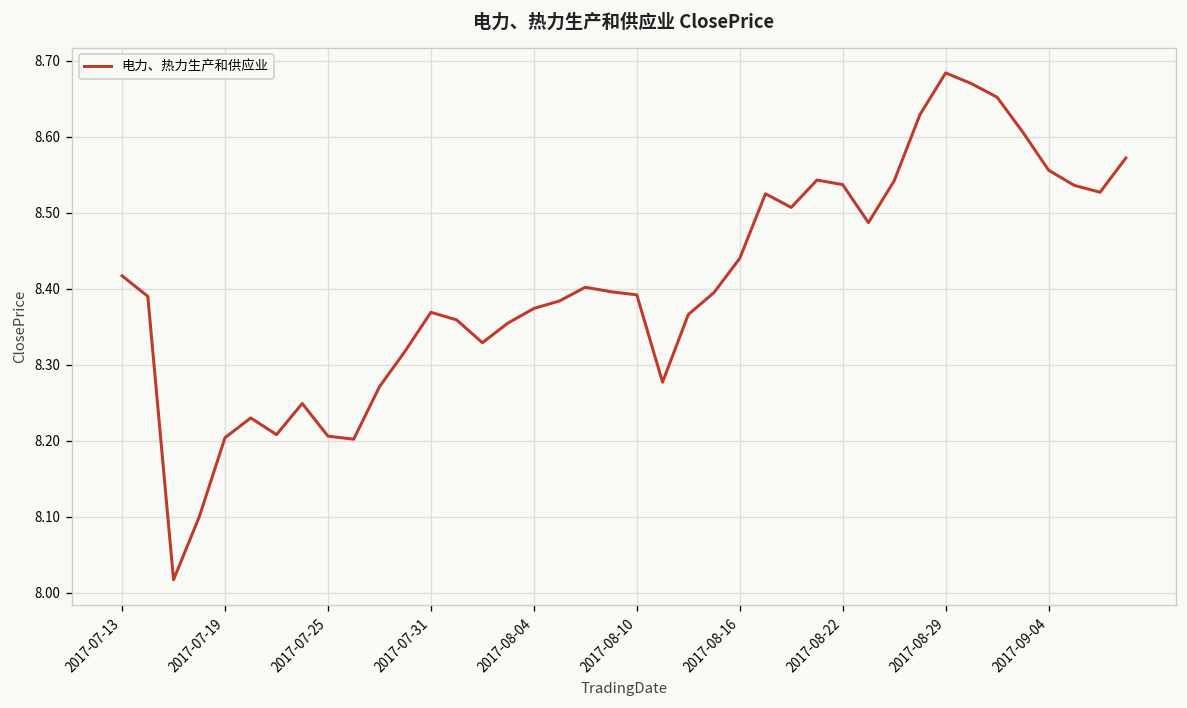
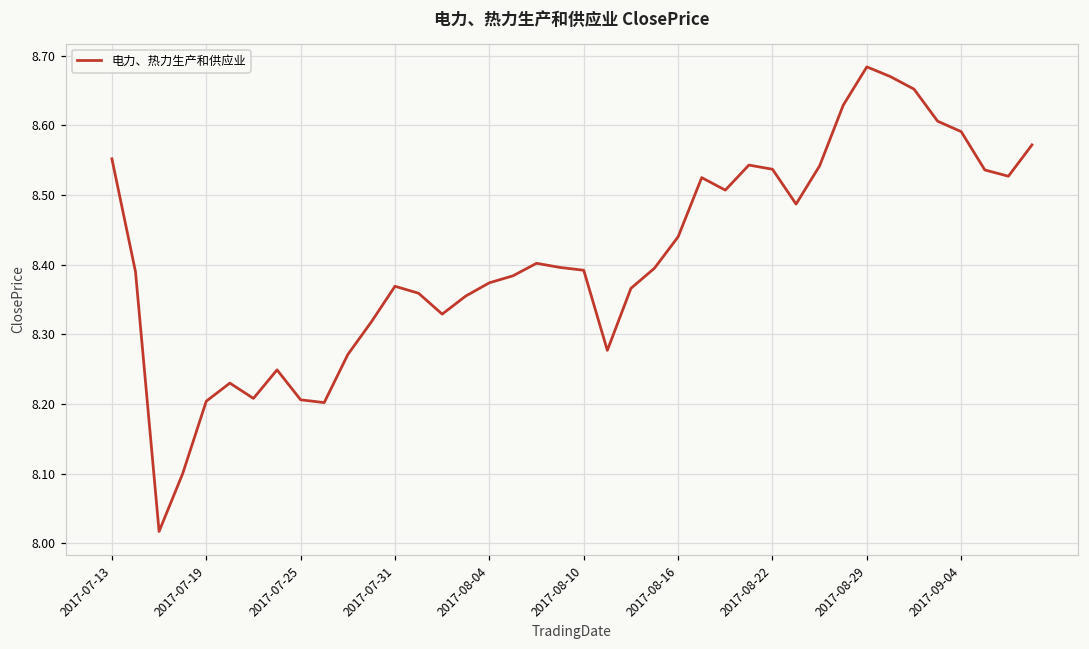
  {
-   "2017-07-13": 8.42,
+   "2017-07-13": 8.55,
    "2017-07-19": 8.20,
    "2017-07-25": 8.21,
    "2017-07-31": 8.37,
    "2017-08-04": 8.37,
    "2017-08-10": 8.39,
    "2017-08-16": 8.44,
    "2017-08-22": 8.54,
    "2017-08-29": 8.68,
-   "2017-09-04": 8.56
+   "2017-09-04": 8.59
  }
